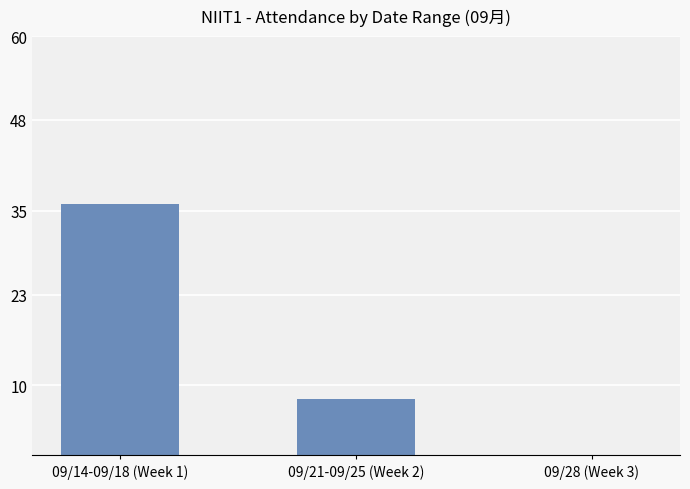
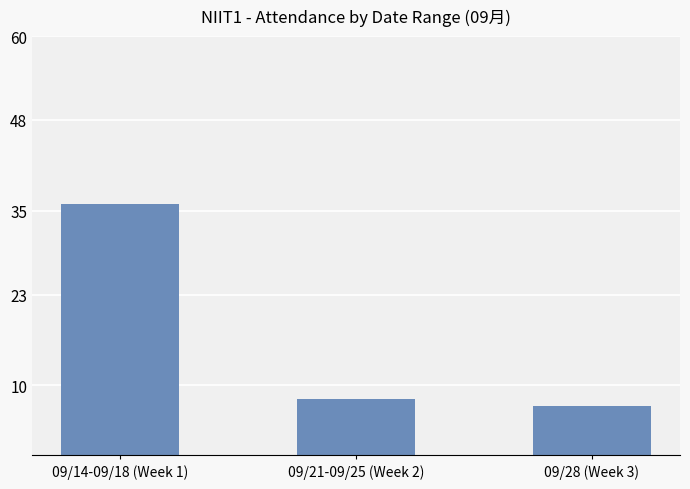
  {
    "09/14-09/18 (Week 1)": 36,
    "09/21-09/25 (Week 2)": 8,
-   "09/28 (Week 3)": 0
+   "09/28 (Week 3)": 7
  }
